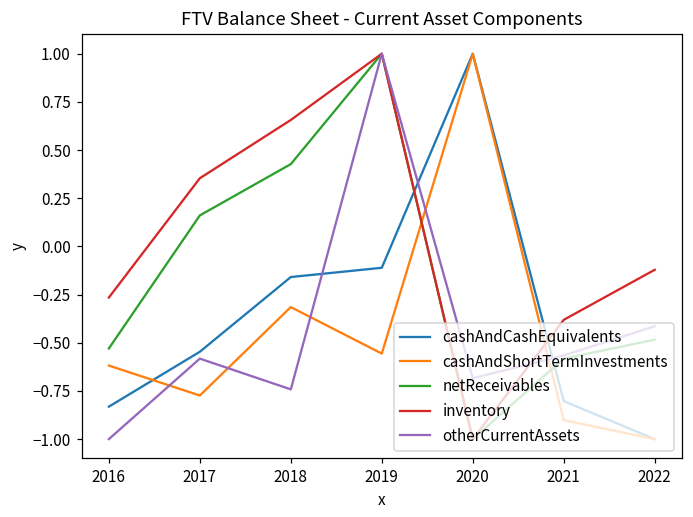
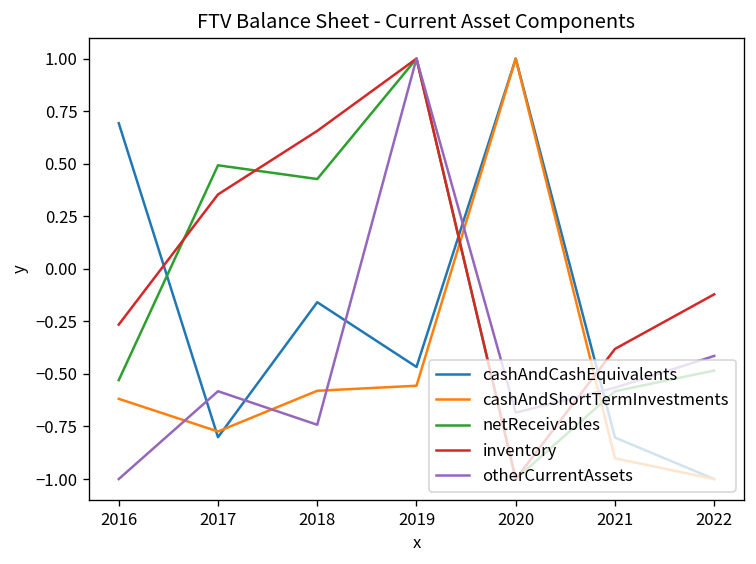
  {
    "cashAndCashEquivalents": {
-     "2016": -0.83,
-     "2017": -0.55,
+     "2016": 0.69,
+     "2017": -0.80,
      "2018": -0.16,
-     "2019": -0.11
+     "2019": -0.47
    },
    "cashAndShortTermInvestments": {
      "2016": -0.62,
      "2017": -0.77,
-     "2018": -0.31,
+     "2018": -0.58,
      "2019": -0.56
    },
    "netReceivables": {
      "2016": -0.53,
-     "2017": 0.16,
+     "2017": 0.49,
      "2018": 0.43
    },
    "inventory": {
      "2016": -0.27,
      "2017": 0.35,
      "2018": 0.66,
      "2021": -0.38,
      "2022": -0.12
    },
    "otherCurrentAssets": {
      "2016": -1.00,
      "2017": -0.58,
      "2018": -0.74,
      "2022": -0.41
    }
  }
